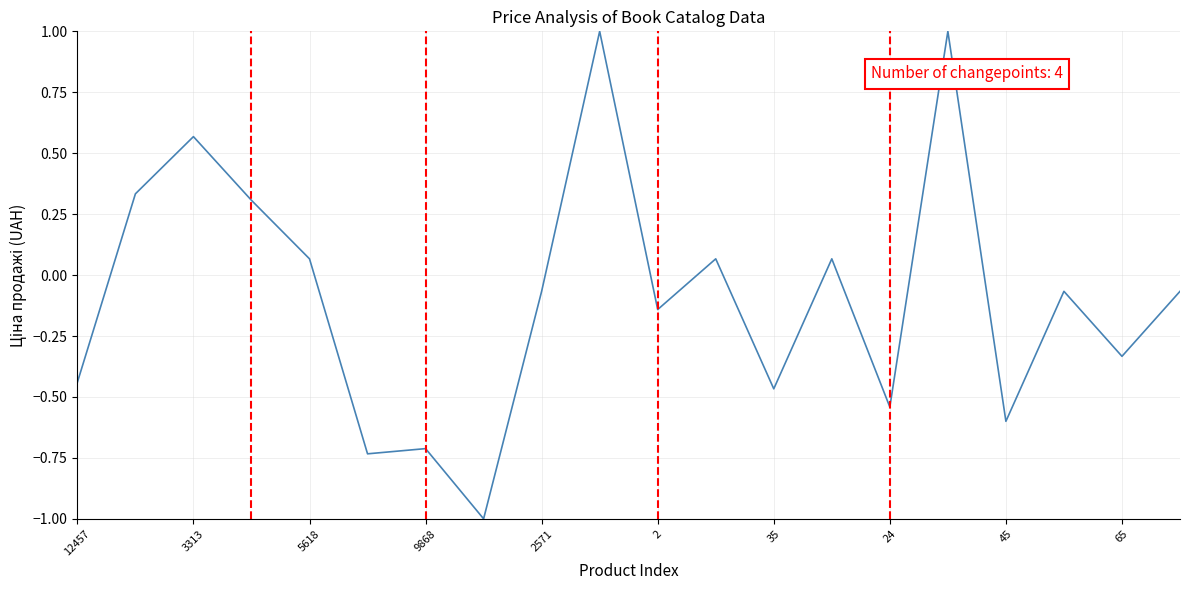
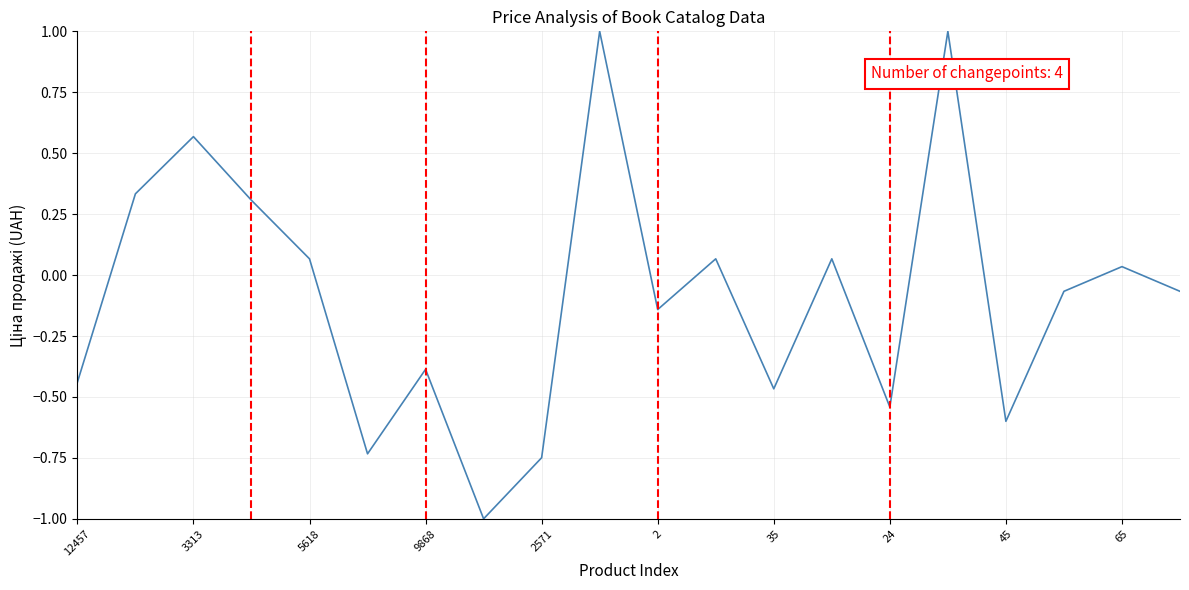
  {
    "12457": -0.44,
    "3313": 0.57,
    "5618": 0.07,
-   "9868": -0.71,
-   "2571": -0.07,
+   "9868": -0.39,
+   "2571": -0.75,
    "2": -0.14,
    "35": -0.47,
    "24": -0.54,
    "45": -0.60,
-   "65": -0.33
+   "65": 0.03
  }
